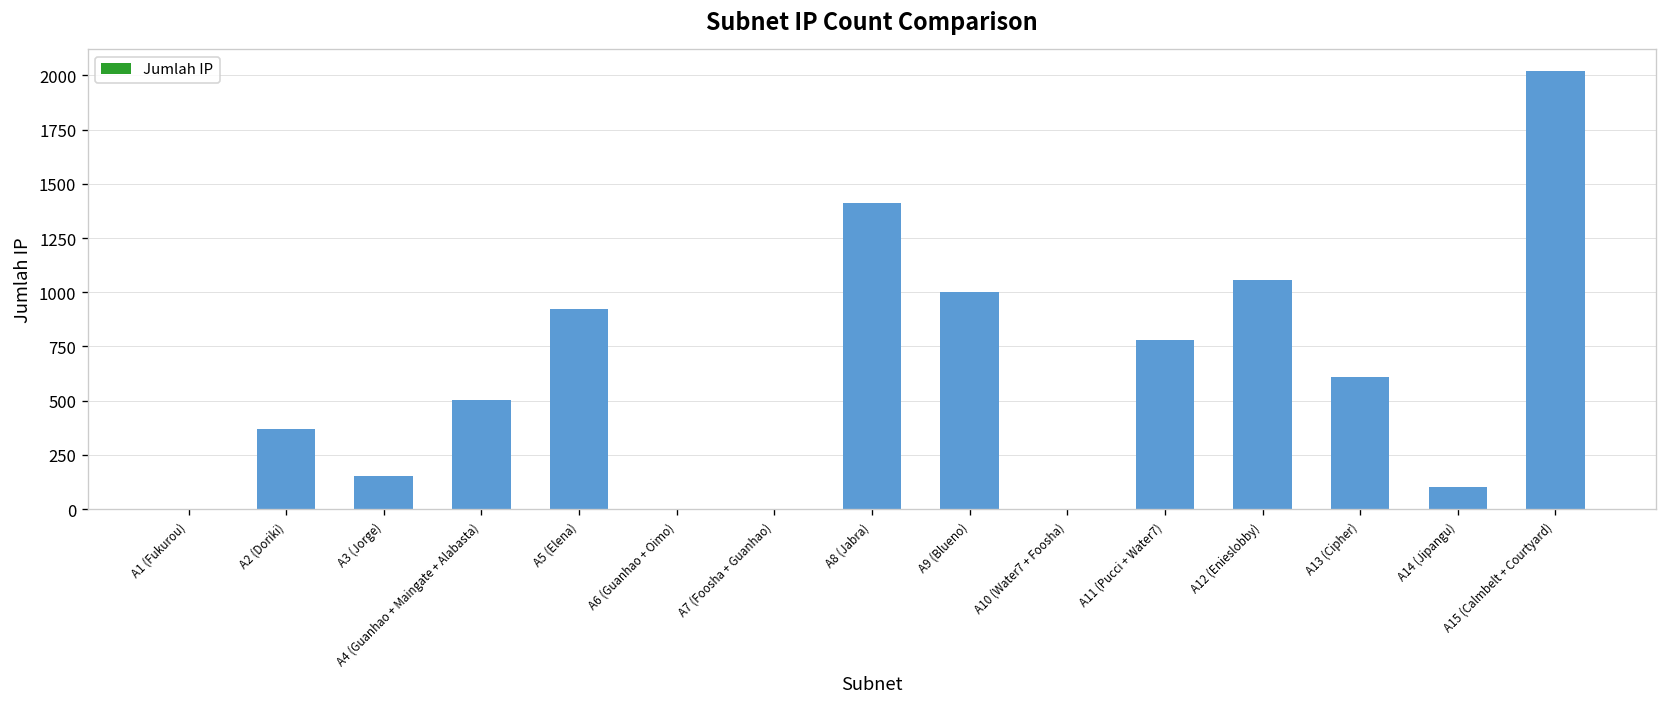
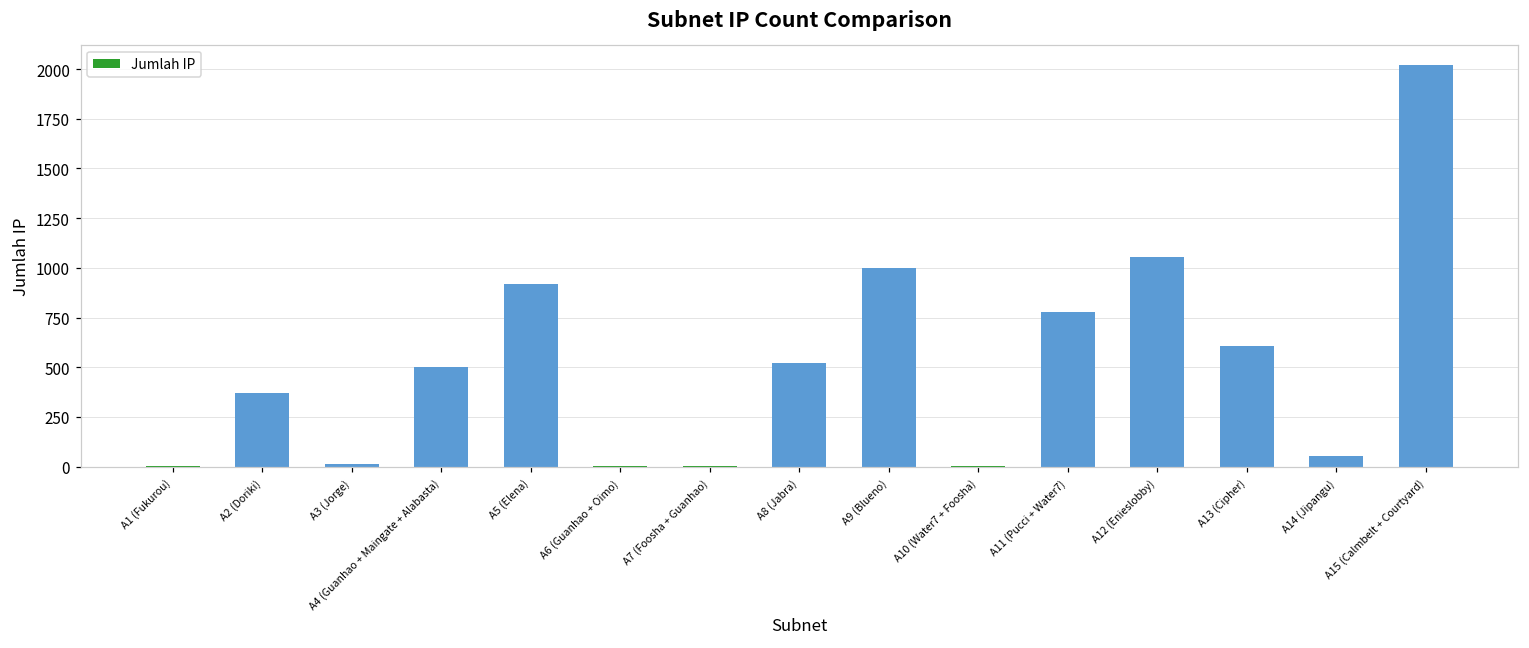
  {
    "A2 (Doriki)": 370,
-   "A3 (Jorge)": 150,
+   "A3 (Jorge)": 10,
    "A4 (Guanhao + Maingate + Alabasta)": 500,
    "A5 (Elena)": 920,
-   "A8 (Jabra)": 1410,
+   "A8 (Jabra)": 520,
    "A9 (Blueno)": 1000,
    "A11 (Pucci + Water7)": 780,
    "A12 (Enieslobby)": 1060,
    "A13 (Cipher)": 610,
-   "A14 (Jipangu)": 100,
+   "A14 (Jipangu)": 50,
    "A15 (Calmbelt + Courtyard)": 2020
  }
